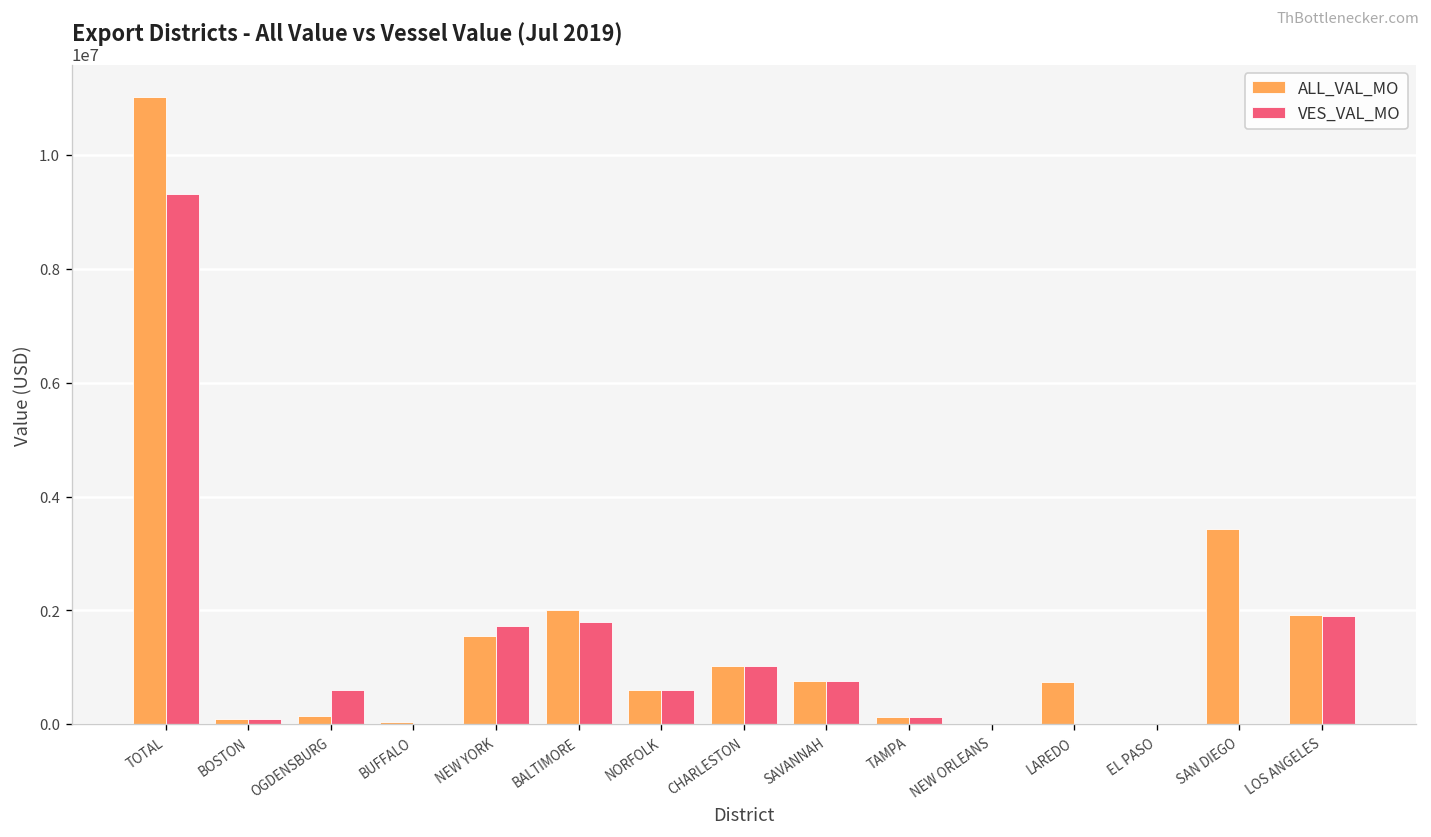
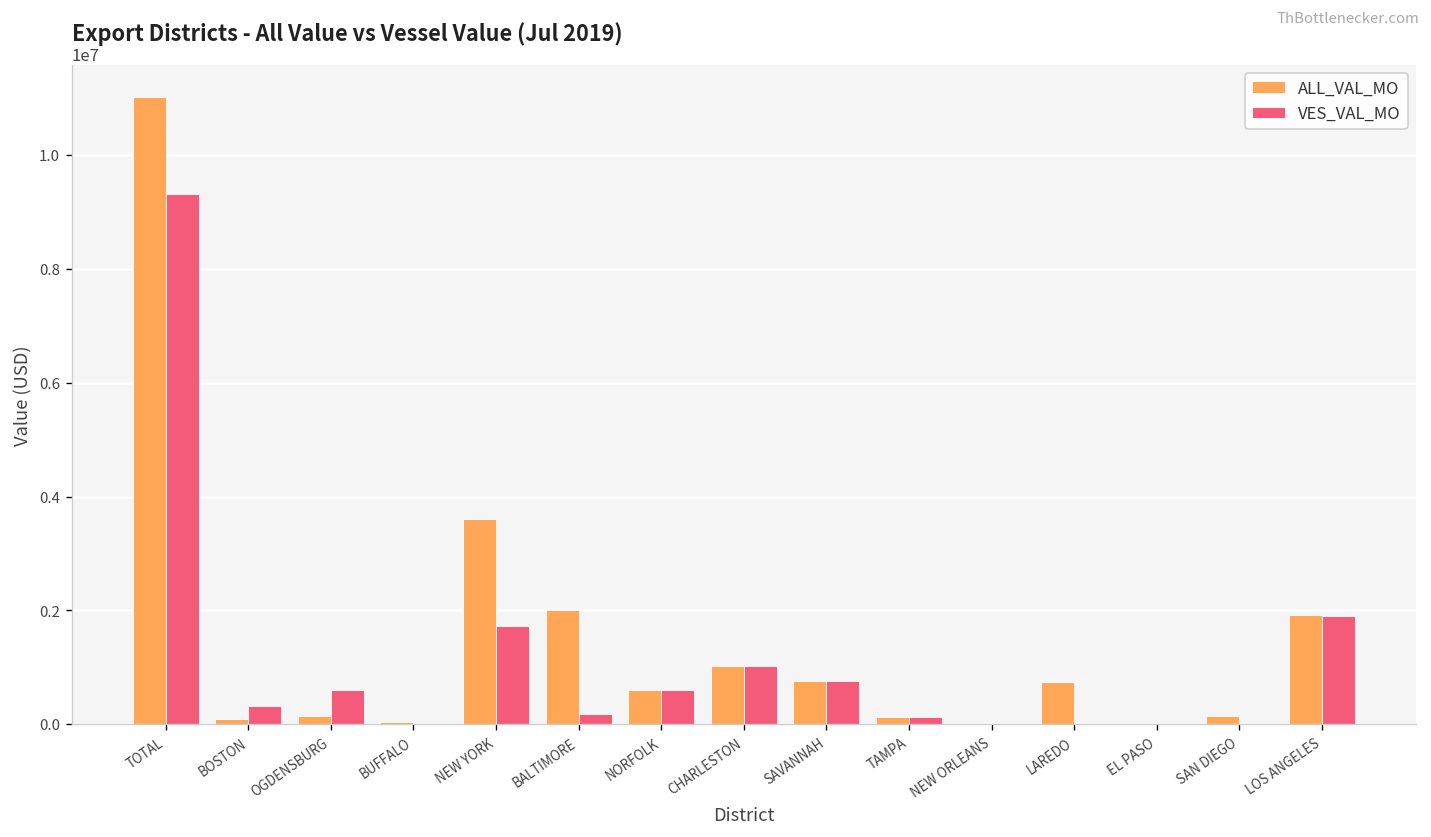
  {
    "ALL_VAL_MO": {
      "TOTAL": 11000000,
      "BOSTON": 100000,
      "OGDENSBURG": 100000,
-     "NEW YORK": 1600000,
+     "NEW YORK": 3600000,
      "BALTIMORE": 2000000,
      "NORFOLK": 600000,
      "CHARLESTON": 1000000,
      "SAVANNAH": 800000,
      "TAMPA": 100000,
      "LAREDO": 700000,
-     "SAN DIEGO": 3400000,
+     "SAN DIEGO": 100000,
      "LOS ANGELES": 1900000
    },
    "VES_VAL_MO": {
      "TOTAL": 9300000,
-     "BOSTON": 100000,
+     "BOSTON": 300000,
      "OGDENSBURG": 600000,
      "BUFFALO": 0,
      "NEW YORK": 1700000,
-     "BALTIMORE": 1800000,
+     "BALTIMORE": 200000,
      "NORFOLK": 600000,
      "CHARLESTON": 1000000,
      "SAVANNAH": 800000,
      "TAMPA": 100000,
      "LAREDO": 0,
      "EL PASO": 0,
      "SAN DIEGO": 0,
      "LOS ANGELES": 1900000
    }
  }
